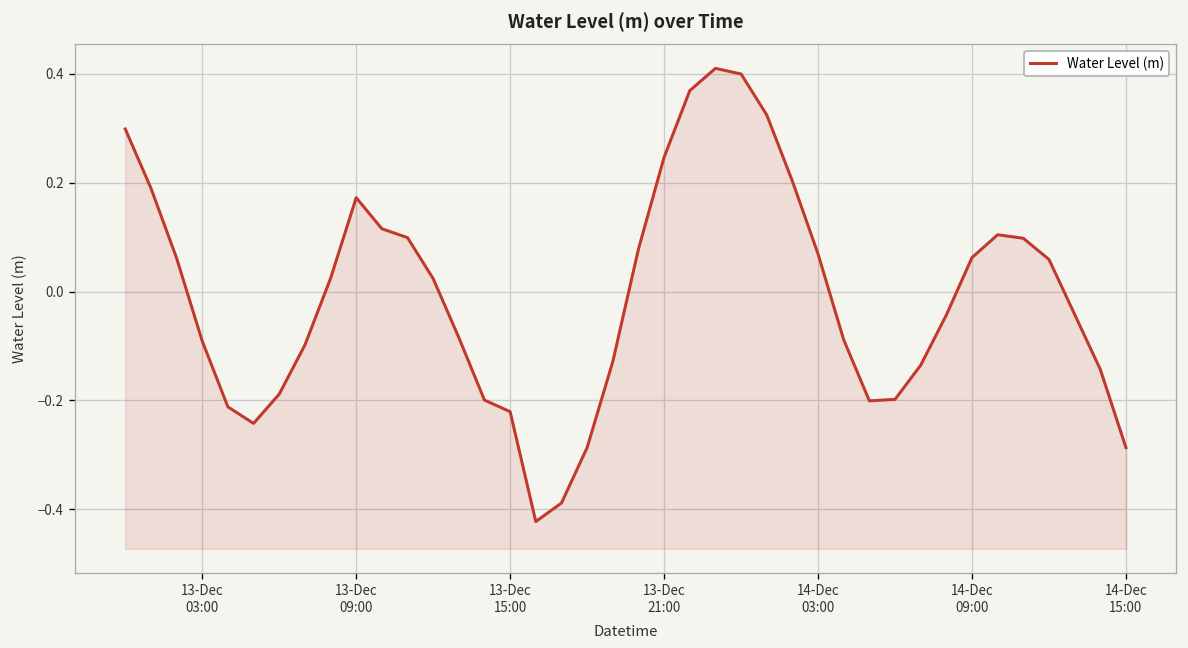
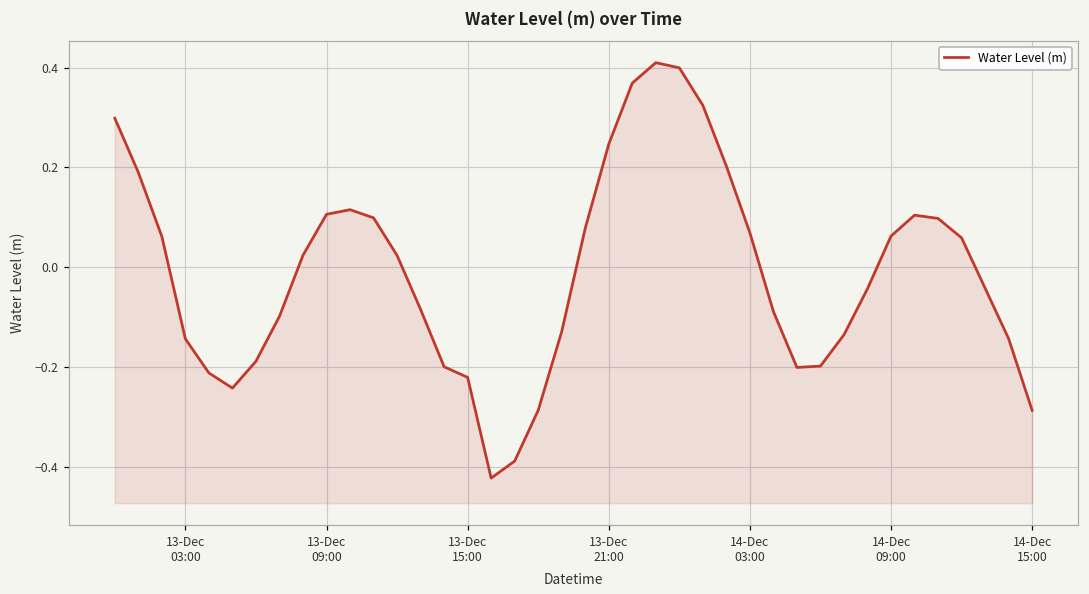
  {
-   "13-Dec 03:00": -0.09,
-   "13-Dec 09:00": 0.17,
+   "13-Dec 03:00": -0.14,
+   "13-Dec 09:00": 0.11,
    "13-Dec 15:00": -0.22,
    "13-Dec 21:00": 0.25,
    "14-Dec 03:00": 0.07,
    "14-Dec 09:00": 0.06,
    "14-Dec 15:00": -0.29
  }
